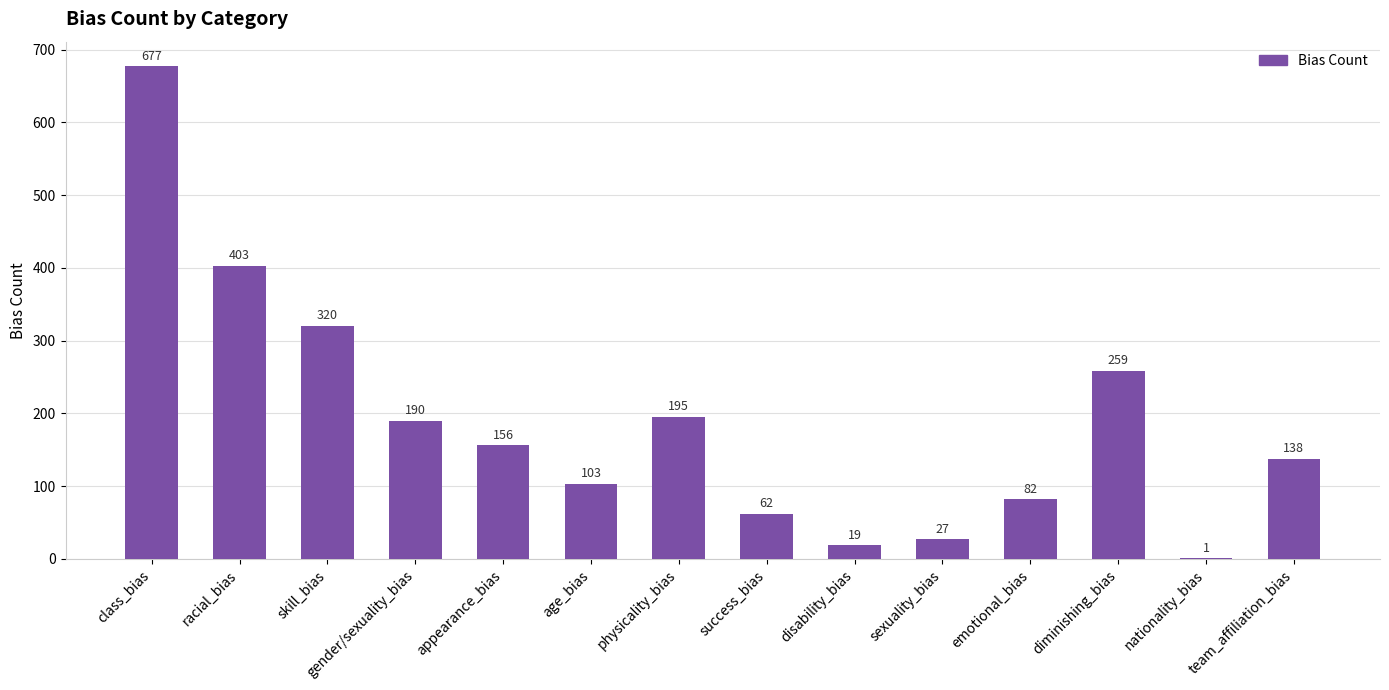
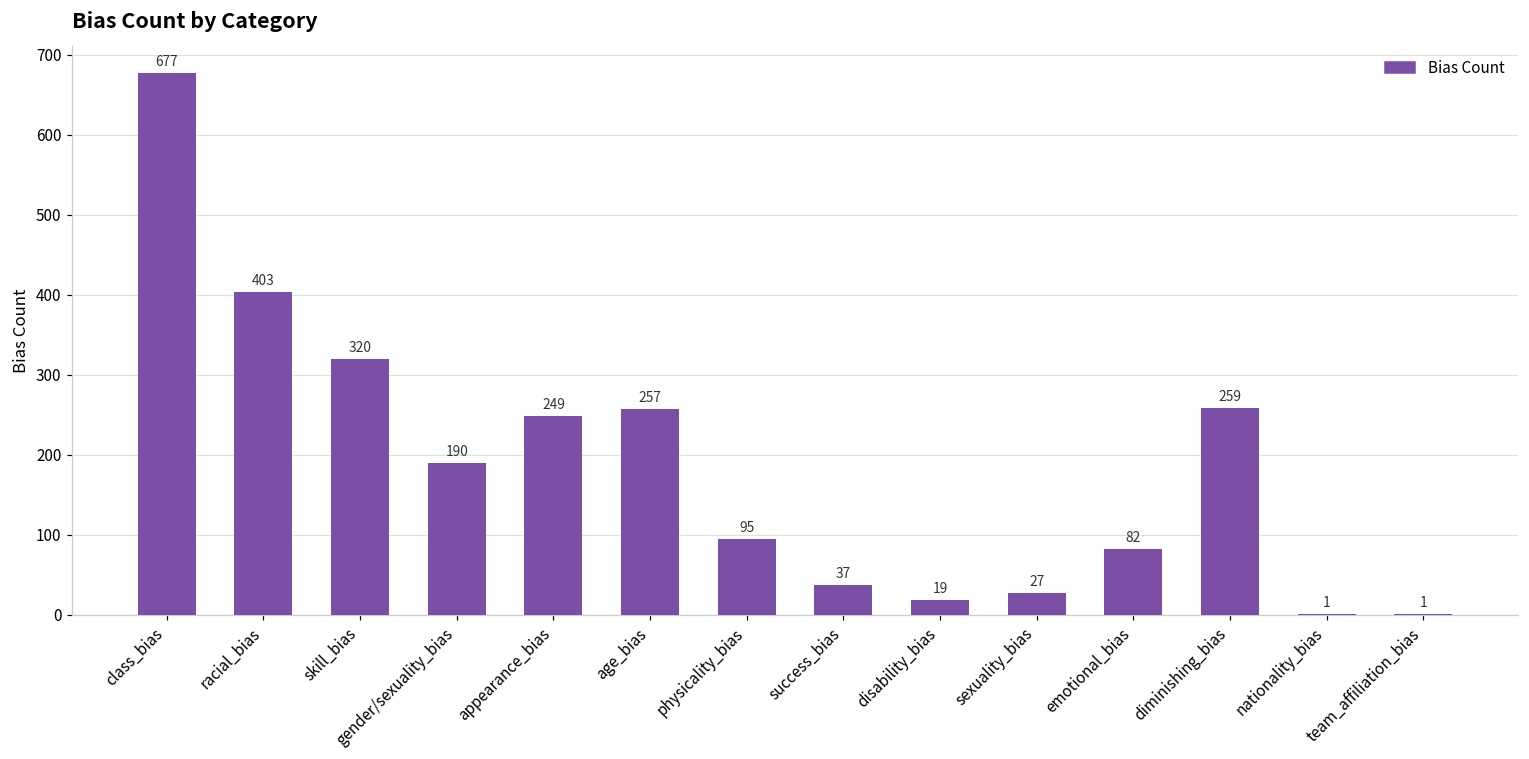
  {
    "class_bias": 677,
    "racial_bias": 403,
    "skill_bias": 320,
    "gender/sexuality_bias": 190,
-   "appearance_bias": 156,
-   "age_bias": 103,
-   "physicality_bias": 195,
-   "success_bias": 62,
+   "appearance_bias": 249,
+   "age_bias": 257,
+   "physicality_bias": 95,
+   "success_bias": 37,
    "disability_bias": 19,
    "sexuality_bias": 27,
    "emotional_bias": 82,
    "diminishing_bias": 259,
    "nationality_bias": 1,
-   "team_affiliation_bias": 138
+   "team_affiliation_bias": 1
  }
